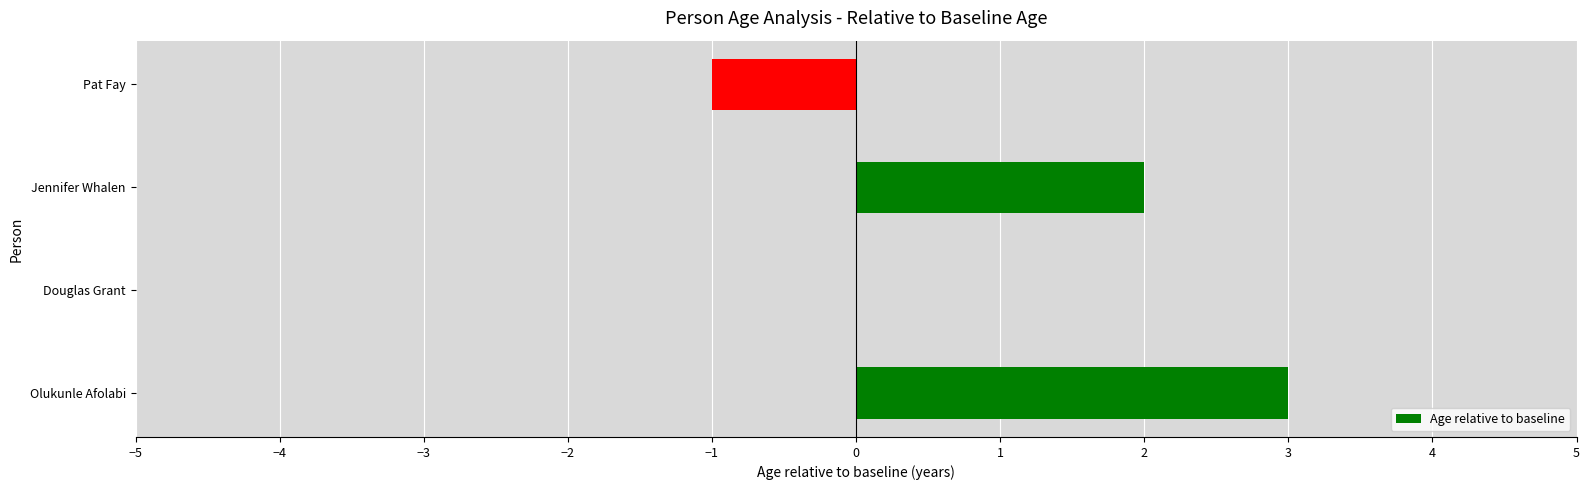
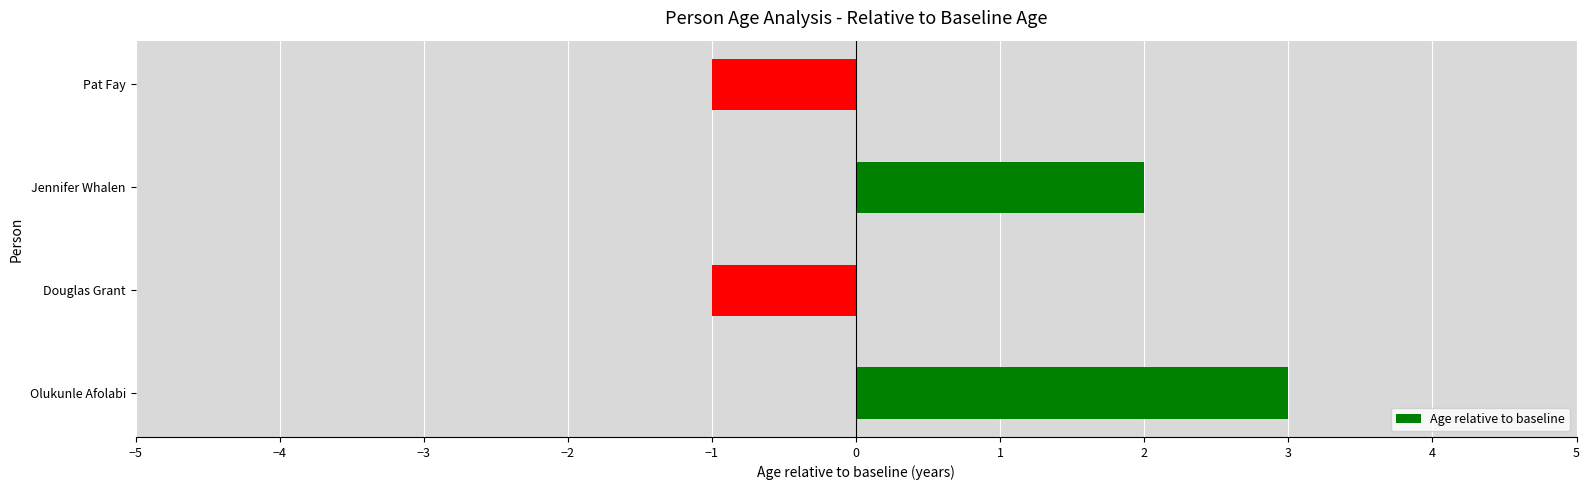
  {
    "Pat Fay": -1.00,
    "Jennifer Whalen": 2.00,
-   "Douglas Grant": 0.00,
+   "Douglas Grant": -1.00,
    "Olukunle Afolabi": 3.00
  }
